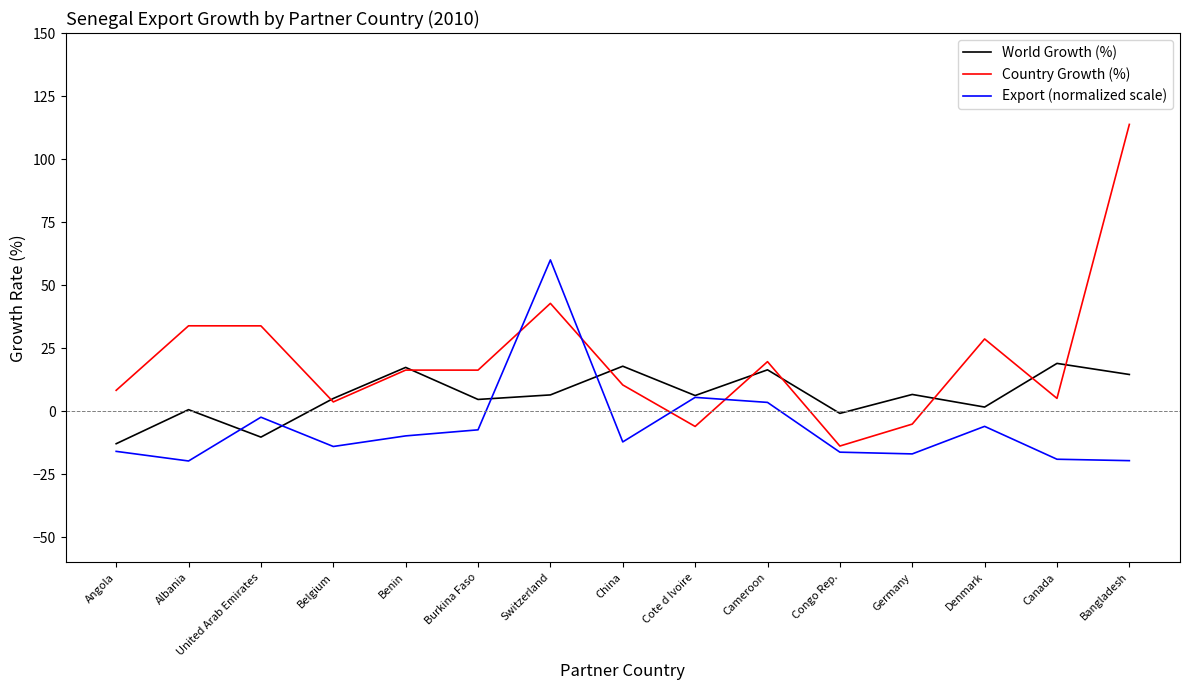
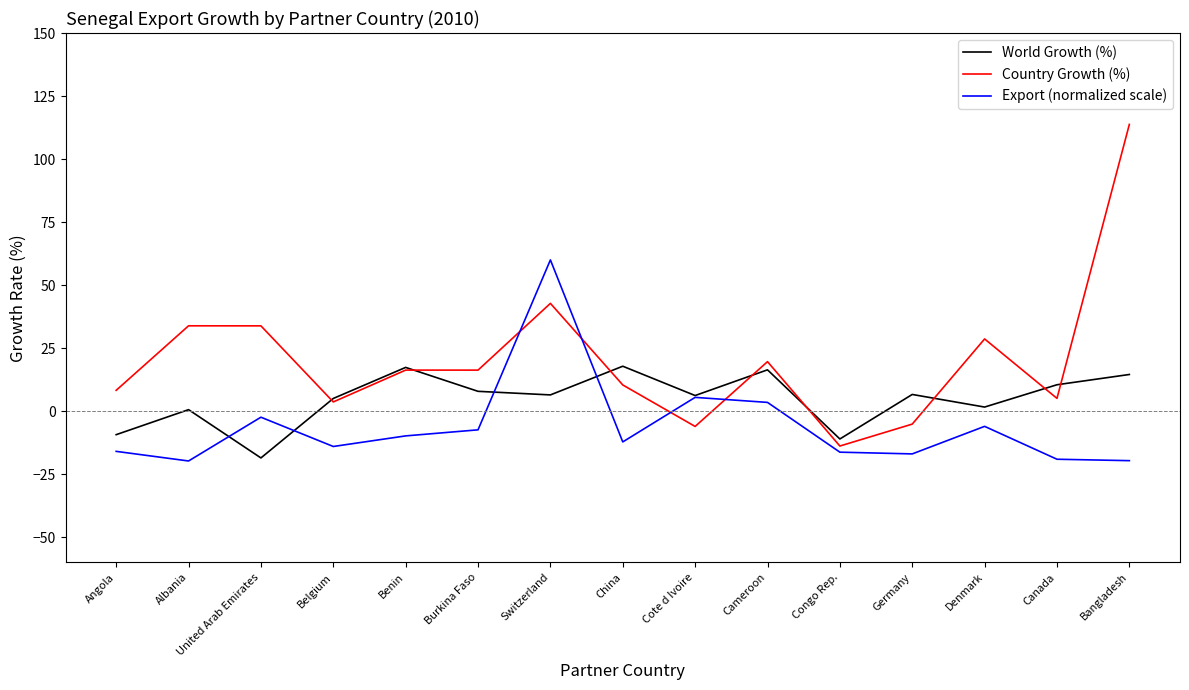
  {
    "World Growth (%)": {
-     "Angola": -13,
+     "Angola": -9,
      "Albania": 1,
-     "United Arab Emirates": -10,
+     "United Arab Emirates": -19,
      "Belgium": 5,
      "Benin": 17,
-     "Burkina Faso": 5,
+     "Burkina Faso": 8,
      "Switzerland": 6,
      "China": 18,
      "Cameroon": 16,
-     "Congo Rep.": -1,
+     "Congo Rep.": -11,
      "Germany": 7,
      "Denmark": 2,
-     "Canada": 19,
+     "Canada": 10,
      "Bangladesh": 15
    },
    "Country Growth (%)": {
      "Angola": 8,
      "Albania": 34,
      "United Arab Emirates": 34,
      "Belgium": 4,
      "Benin": 16,
      "Burkina Faso": 16,
      "Switzerland": 43,
      "China": 10,
      "Cote d Ivoire": -6,
      "Cameroon": 20,
      "Congo Rep.": -14,
      "Germany": -5,
      "Denmark": 29,
      "Canada": 5,
      "Bangladesh": 114
    },
    "Export (normalized scale)": {
      "Angola": -16,
      "Albania": -20,
      "United Arab Emirates": -2,
      "Belgium": -14,
      "Benin": -10,
      "Burkina Faso": -7,
      "Switzerland": 60,
      "China": -12,
      "Cameroon": 3,
      "Congo Rep.": -16,
      "Germany": -17,
      "Denmark": -6,
      "Canada": -19,
      "Bangladesh": -20
    }
  }
